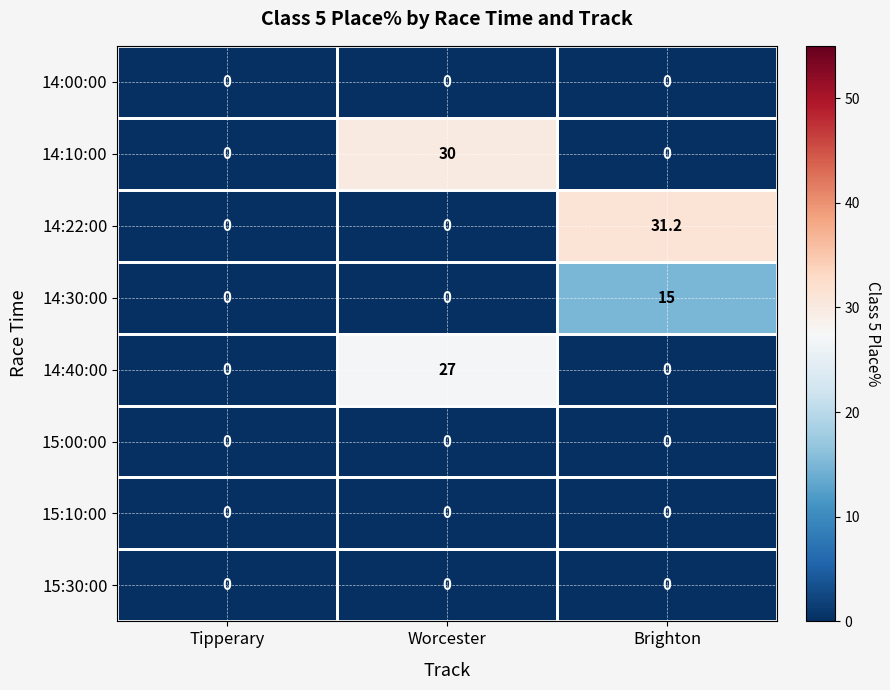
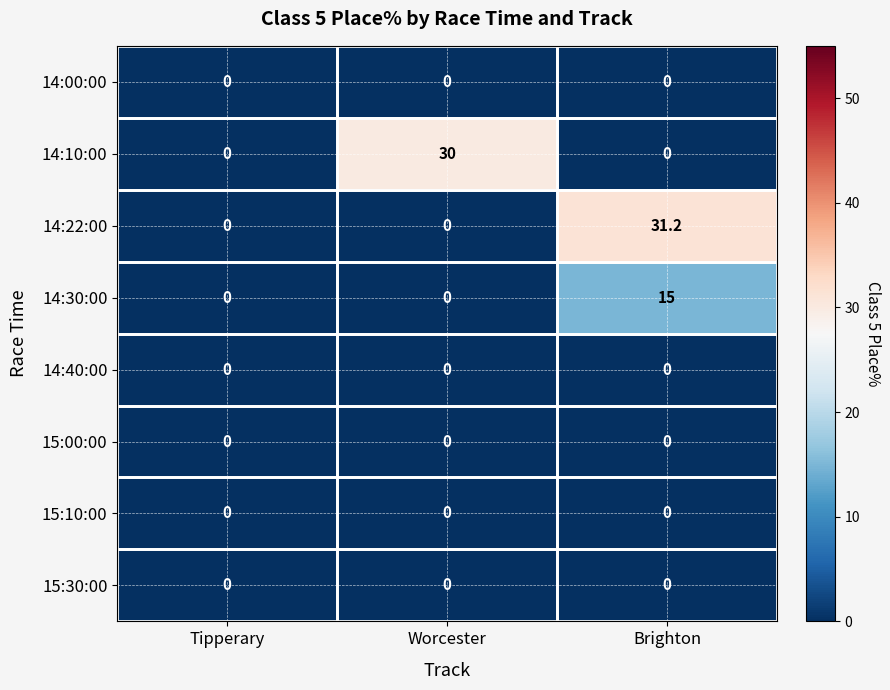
  {
    "14:00:00": {
      "Tipperary": 0,
      "Worcester": 0,
      "Brighton": 0
    },
    "14:10:00": {
      "Tipperary": 0,
      "Worcester": 30,
      "Brighton": 0
    },
    "14:22:00": {
      "Tipperary": 0,
      "Worcester": 0,
      "Brighton": 31.2
    },
    "14:30:00": {
      "Tipperary": 0,
      "Worcester": 0,
      "Brighton": 15
    },
    "14:40:00": {
      "Tipperary": 0,
-     "Worcester": 27,
+     "Worcester": 0,
      "Brighton": 0
    },
    "15:00:00": {
      "Tipperary": 0,
      "Worcester": 0,
      "Brighton": 0
    },
    "15:10:00": {
      "Tipperary": 0,
      "Worcester": 0,
      "Brighton": 0
    },
    "15:30:00": {
      "Tipperary": 0,
      "Worcester": 0,
      "Brighton": 0
    }
  }
